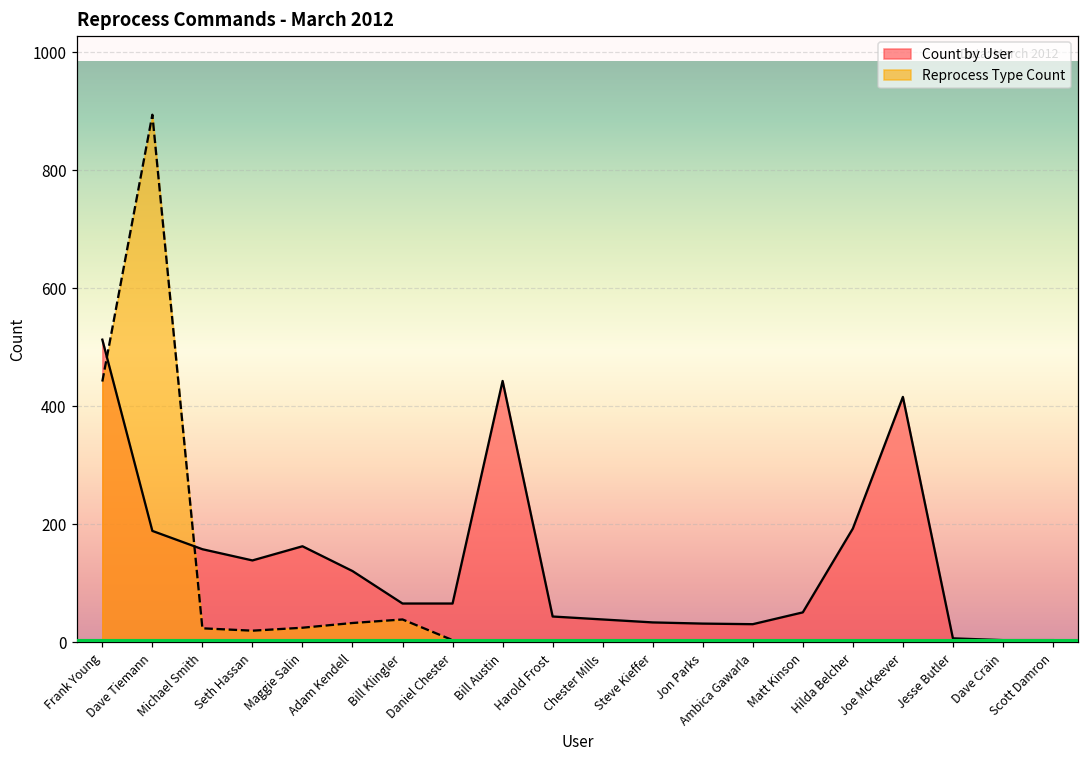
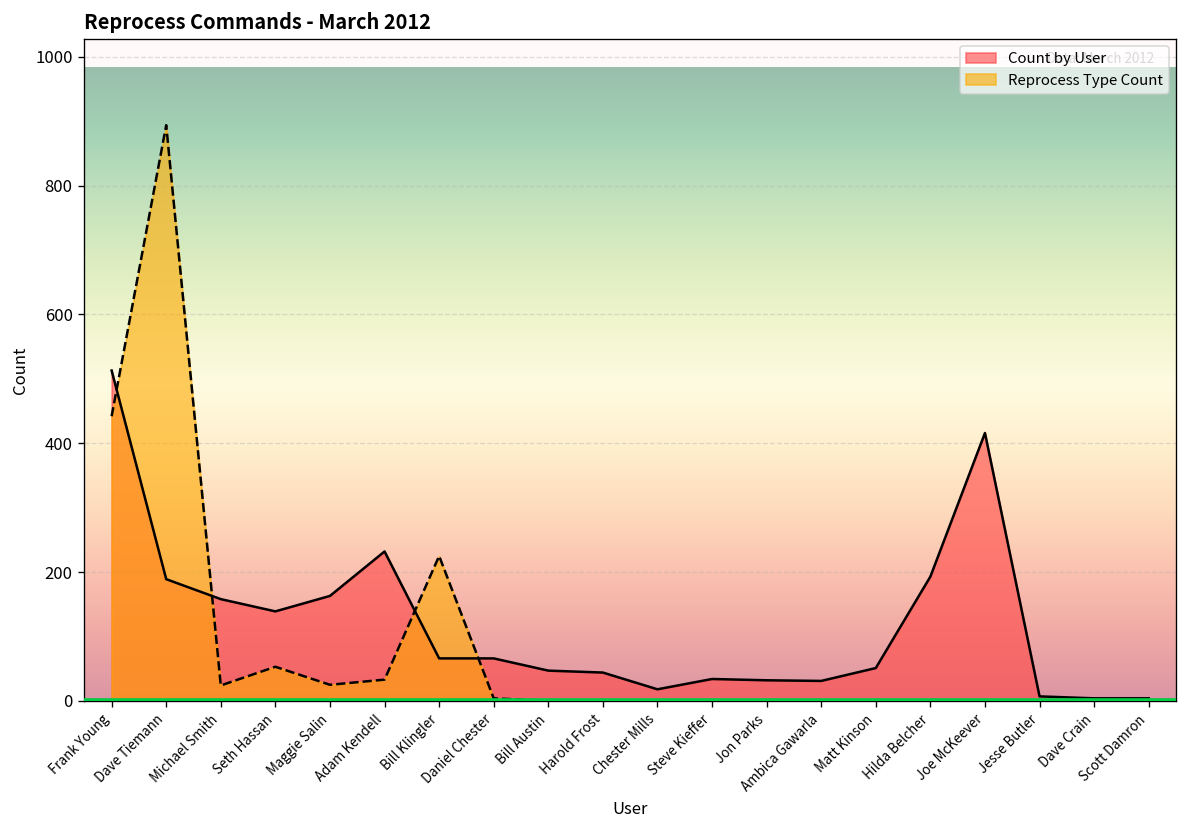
  {
    "Count by User": {
      "Frank Young": 510,
      "Dave Tiemann": 190,
      "Michael Smith": 160,
      "Seth Hassan": 140,
      "Maggie Salin": 160,
-     "Adam Kendell": 120,
+     "Adam Kendell": 230,
      "Bill Klingler": 70,
      "Daniel Chester": 70,
-     "Bill Austin": 440,
+     "Bill Austin": 50,
      "Harold Frost": 40,
-     "Chester Mills": 40,
+     "Chester Mills": 20,
      "Steve Kieffer": 30,
      "Jon Parks": 30,
      "Ambica Gawarla": 30,
      "Matt Kinson": 50,
      "Hilda Belcher": 190,
      "Joe McKeever": 420,
      "Jesse Butler": 10
    },
    "Reprocess Type Count": {
      "Frank Young": 440,
      "Dave Tiemann": 890,
      "Michael Smith": 20,
-     "Seth Hassan": 20,
+     "Seth Hassan": 50,
      "Maggie Salin": 30,
      "Adam Kendell": 30,
-     "Bill Klingler": 40,
+     "Bill Klingler": 230,
      "Daniel Chester": 0,
      "Bill Austin": 0,
      "Harold Frost": 0,
      "Chester Mills": 0,
      "Steve Kieffer": 0,
      "Jon Parks": 0,
      "Ambica Gawarla": 0,
      "Matt Kinson": 0,
      "Hilda Belcher": 0,
      "Joe McKeever": 0,
      "Jesse Butler": 0
    }
  }
